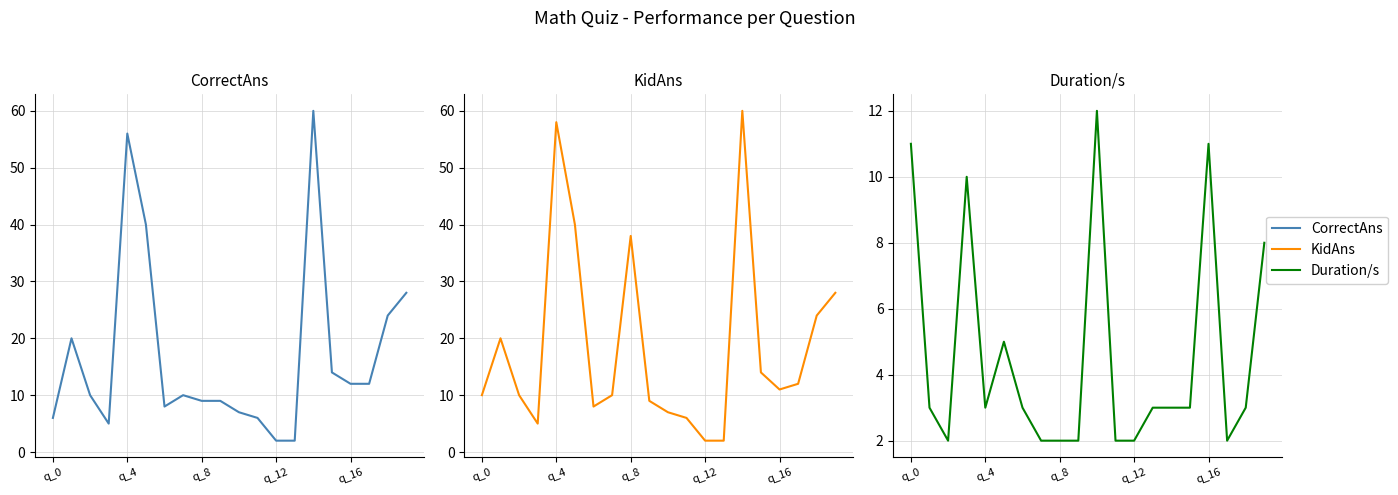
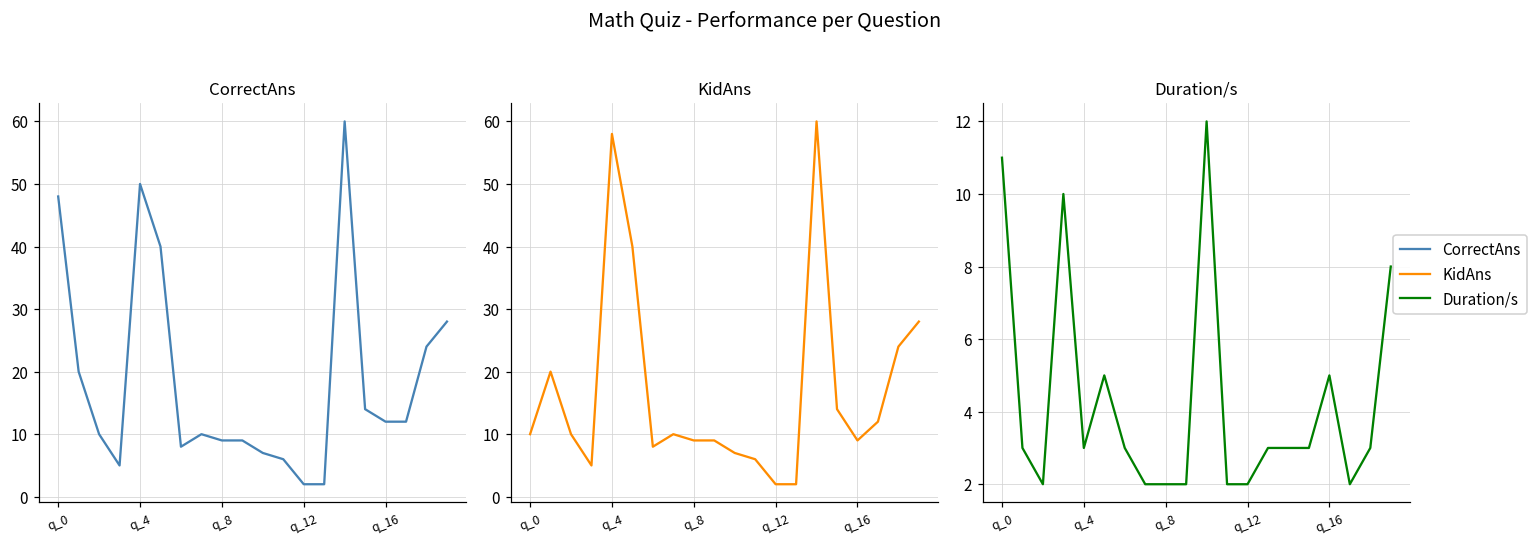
  {
    "CorrectAns": {
-     "q_0": 6,
-     "q_4": 56,
+     "q_0": 48,
+     "q_4": 50,
      "q_8": 9,
      "q_12": 2,
      "q_16": 12
    },
    "KidAns": {
      "q_0": 10,
      "q_4": 58,
-     "q_8": 38,
+     "q_8": 9,
      "q_12": 2,
-     "q_16": 11
+     "q_16": 9
    },
    "Duration/s": {
      "q_0": 11,
      "q_4": 3,
      "q_8": 2,
      "q_12": 2,
-     "q_16": 11
+     "q_16": 5
    }
  }
